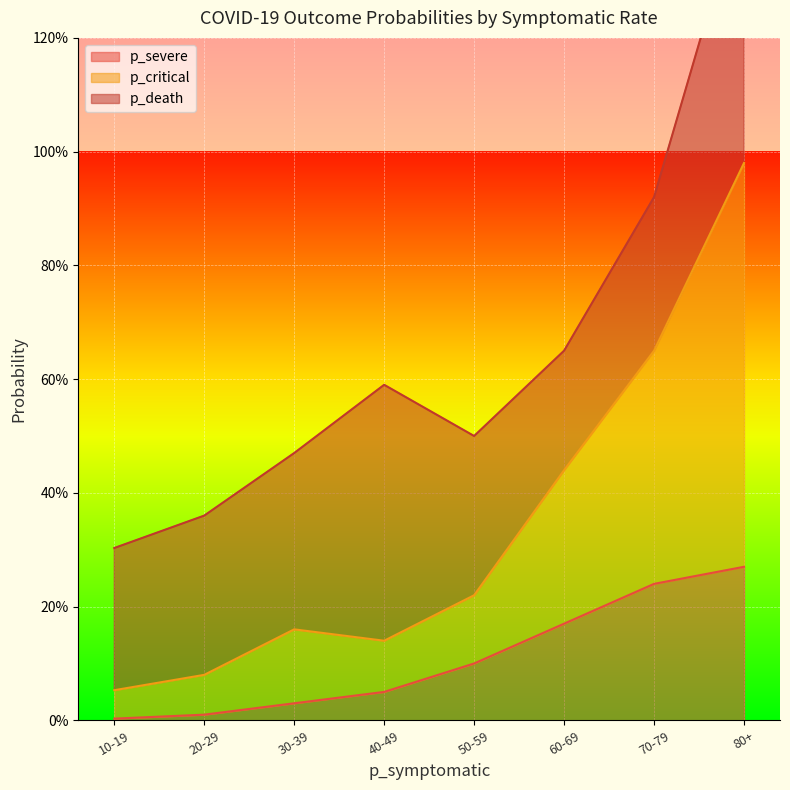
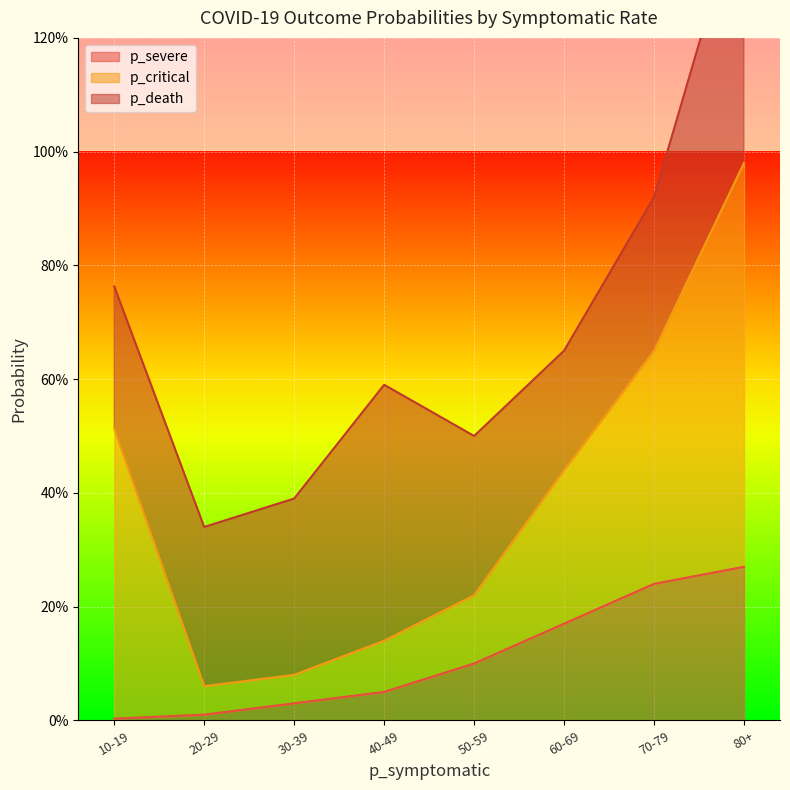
  {
    "p_critical": {
-     "10-19": "5%",
-     "20-29": "7%",
-     "30-39": "13%",
+     "10-19": "51%",
+     "20-29": "5%",
+     "30-39": "5%",
      "40-49": "9%",
      "50-59": "12%",
      "60-69": "27%",
      "70-79": "41%",
      "80+": "71%"
    }
  }
